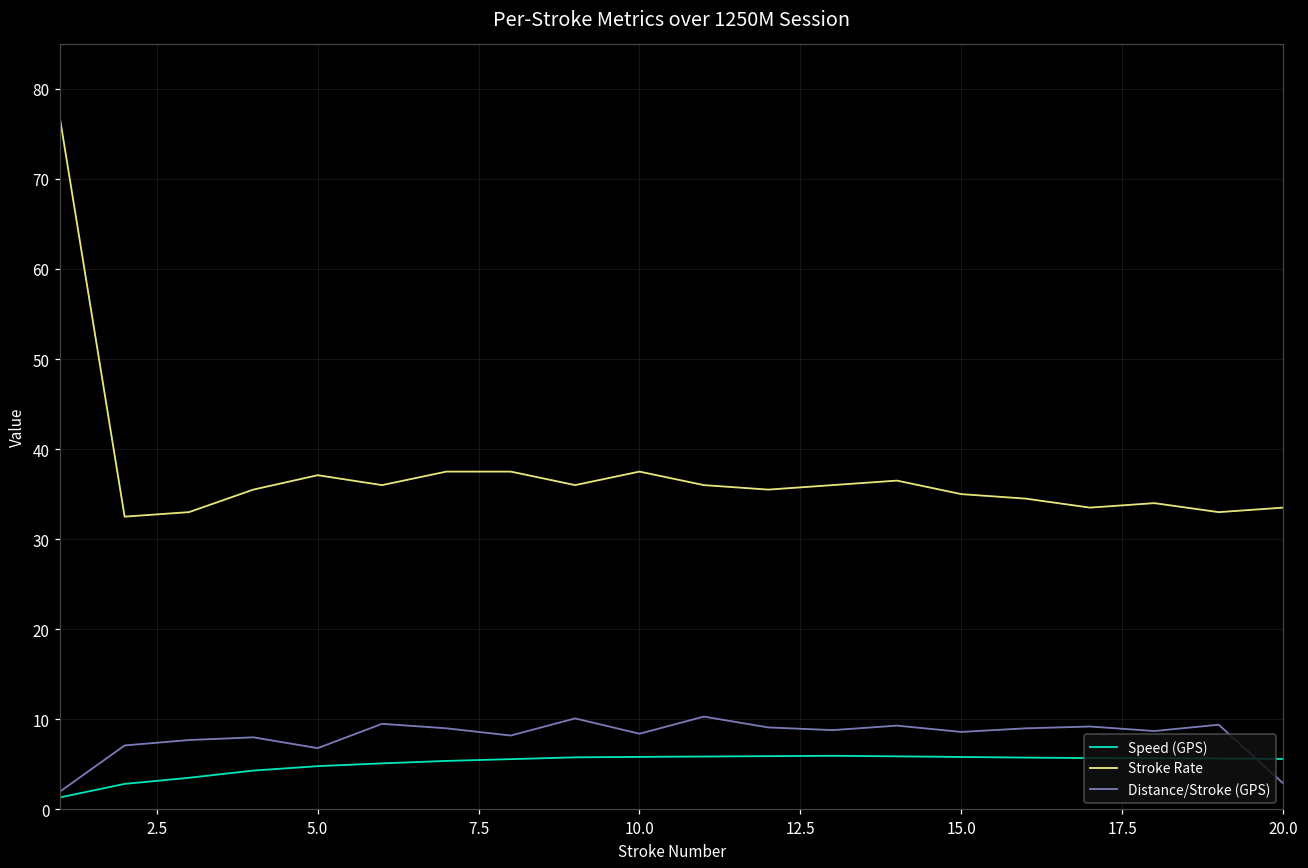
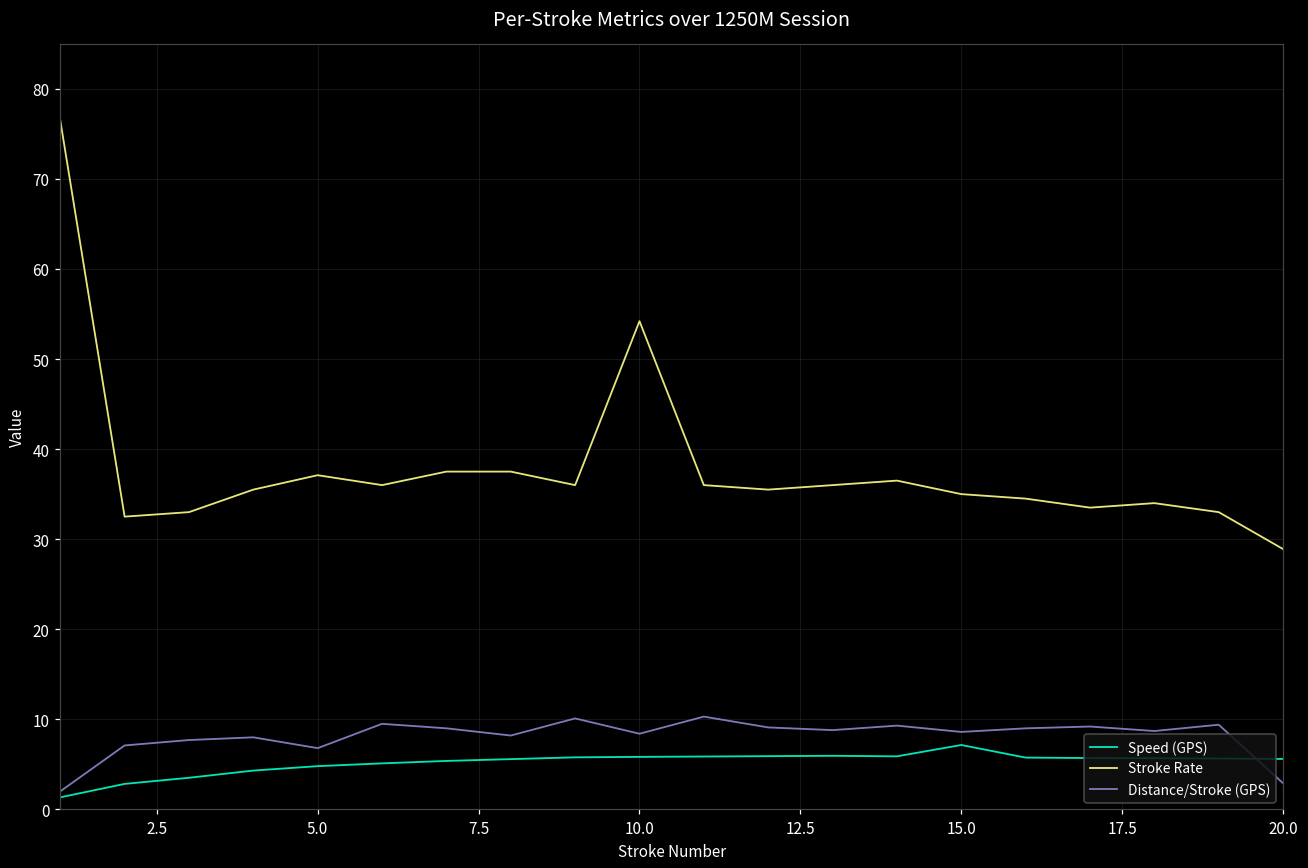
  {
    "Speed (GPS)": {
      "5.0": 5,
      "10.0": 6,
-     "15.0": 6,
+     "15.0": 7,
      "20.0": 6
    },
    "Stroke Rate": {
      "5.0": 37,
-     "10.0": 38,
+     "10.0": 54,
      "15.0": 35,
-     "20.0": 34
+     "20.0": 29
    },
    "Distance/Stroke (GPS)": {
      "5.0": 7,
      "10.0": 8,
      "15.0": 9,
      "20.0": 3
    }
  }
